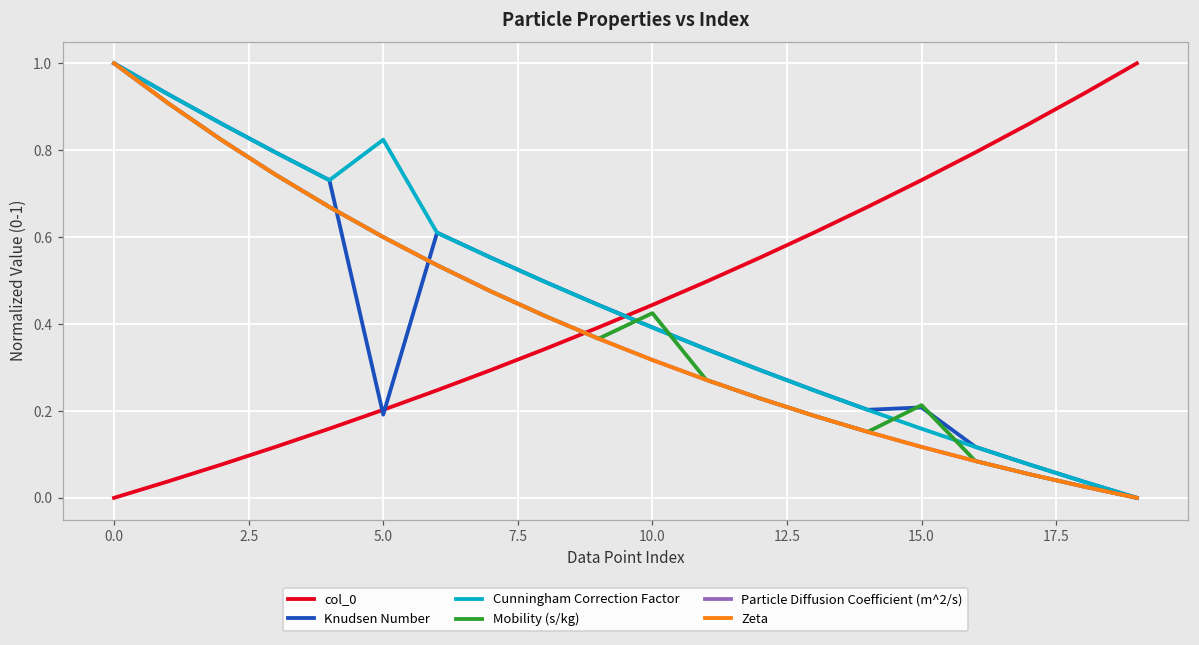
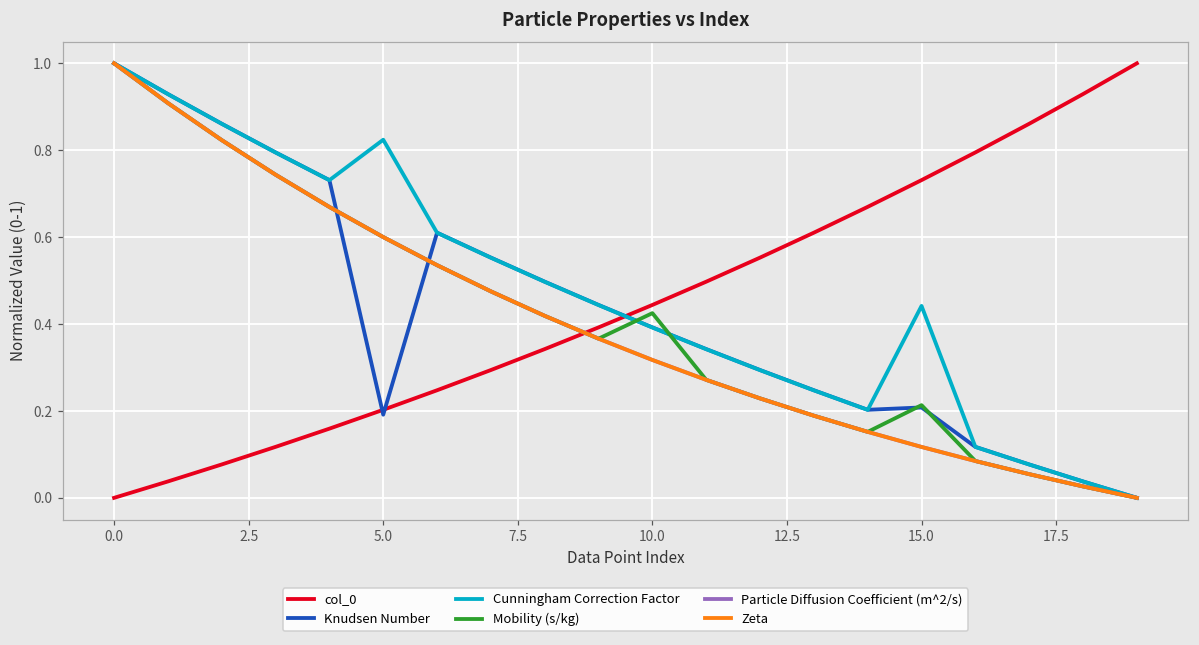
  {
    "col_0": {
      "0.0": 0.00,
      "5.0": 0.20,
      "10.0": 0.44,
      "15.0": 0.73
    },
    "Knudsen Number": {
      "5.0": 0.19
    },
    "Cunningham Correction Factor": {
      "5.0": 0.82,
-     "15.0": 0.16
+     "15.0": 0.44
    },
    "Mobility (s/kg)": {
      "10.0": 0.43
    },
    "Zeta": {
      "10.0": 0.32,
      "15.0": 0.12
    }
  }
